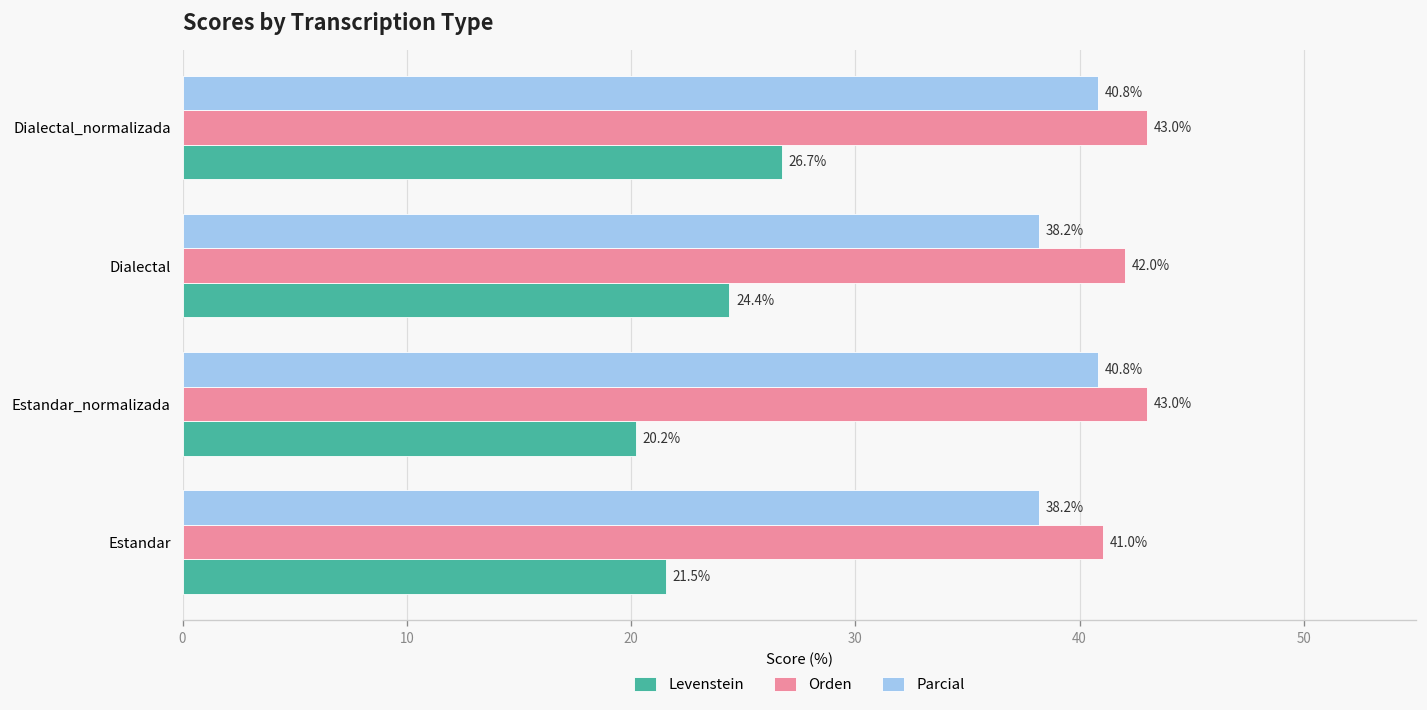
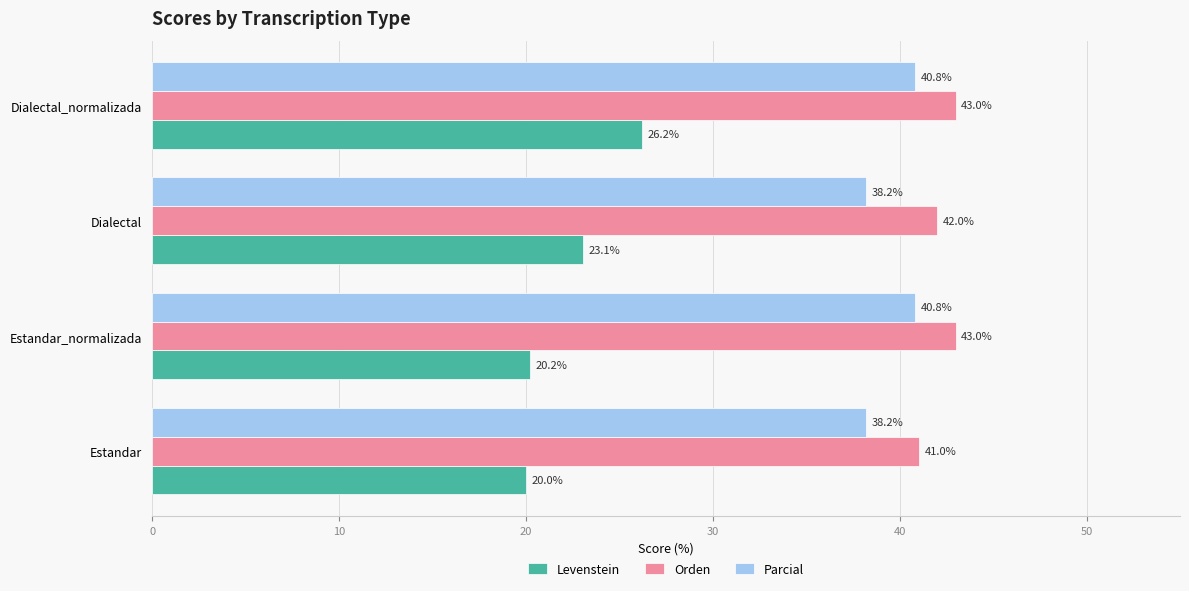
  {
    "Levenstein": {
-     "Dialectal_normalizada": "26.7%",
-     "Dialectal": "24.4%",
+     "Dialectal_normalizada": "26.2%",
+     "Dialectal": "23.1%",
      "Estandar_normalizada": "20.2%",
-     "Estandar": "21.5%"
+     "Estandar": "20.0%"
    },
    "Orden": {
      "Dialectal_normalizada": "43.0%",
      "Dialectal": "42.0%",
      "Estandar_normalizada": "43.0%",
      "Estandar": "41.0%"
    },
    "Parcial": {
      "Dialectal_normalizada": "40.8%",
      "Dialectal": "38.2%",
      "Estandar_normalizada": "40.8%",
      "Estandar": "38.2%"
    }
  }
